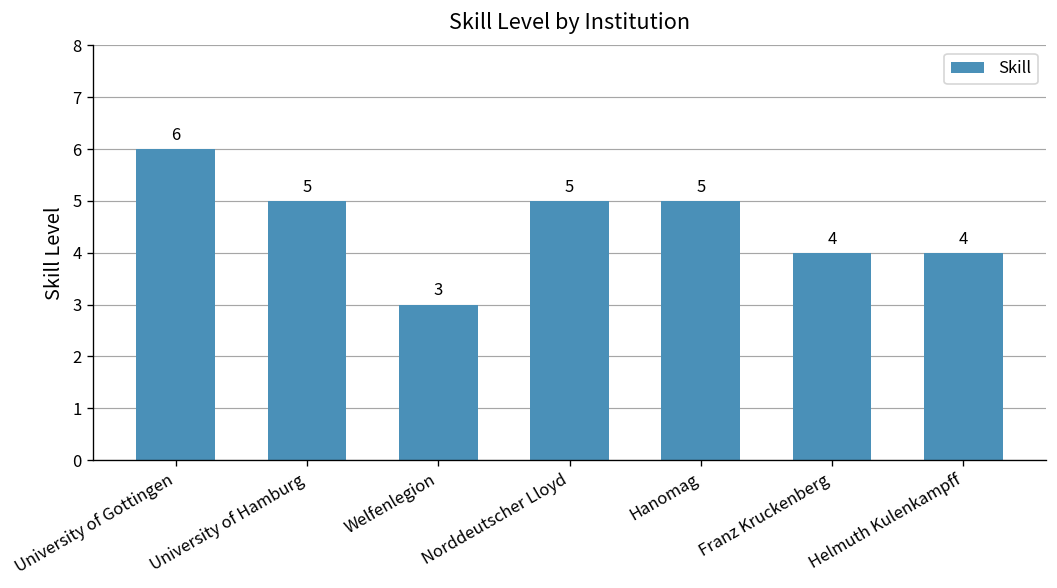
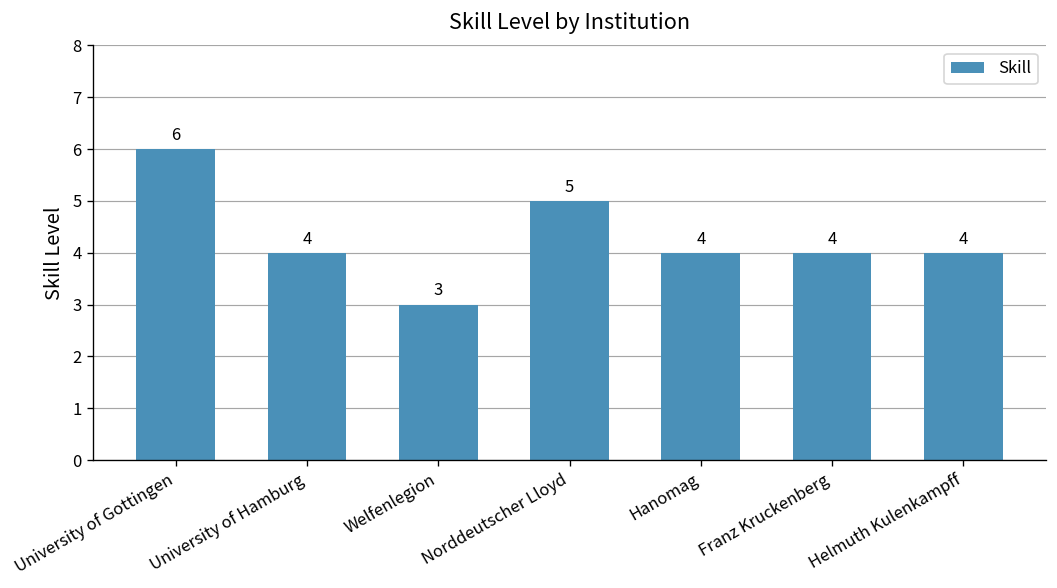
  {
    "University of Gottingen": 6,
-   "University of Hamburg": 5,
+   "University of Hamburg": 4,
    "Welfenlegion": 3,
    "Norddeutscher Lloyd": 5,
-   "Hanomag": 5,
+   "Hanomag": 4,
    "Franz Kruckenberg": 4,
    "Helmuth Kulenkampff": 4
  }
